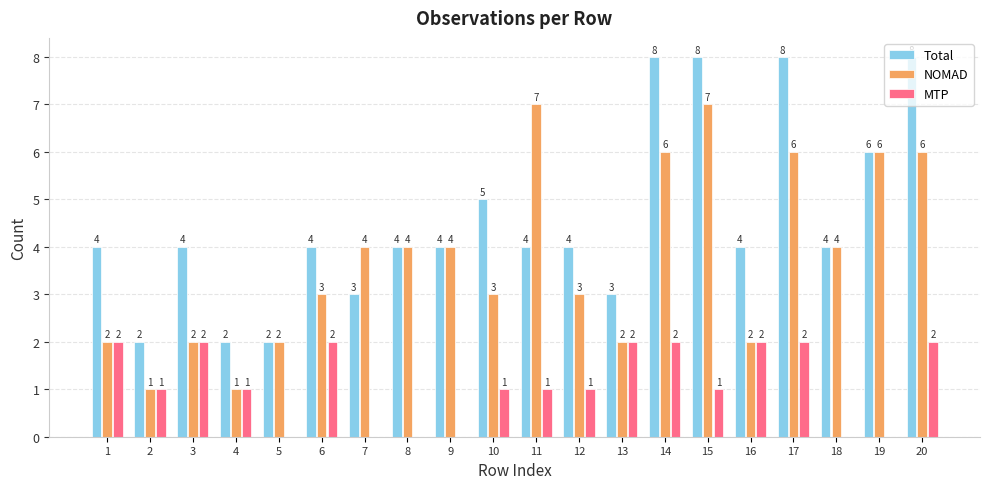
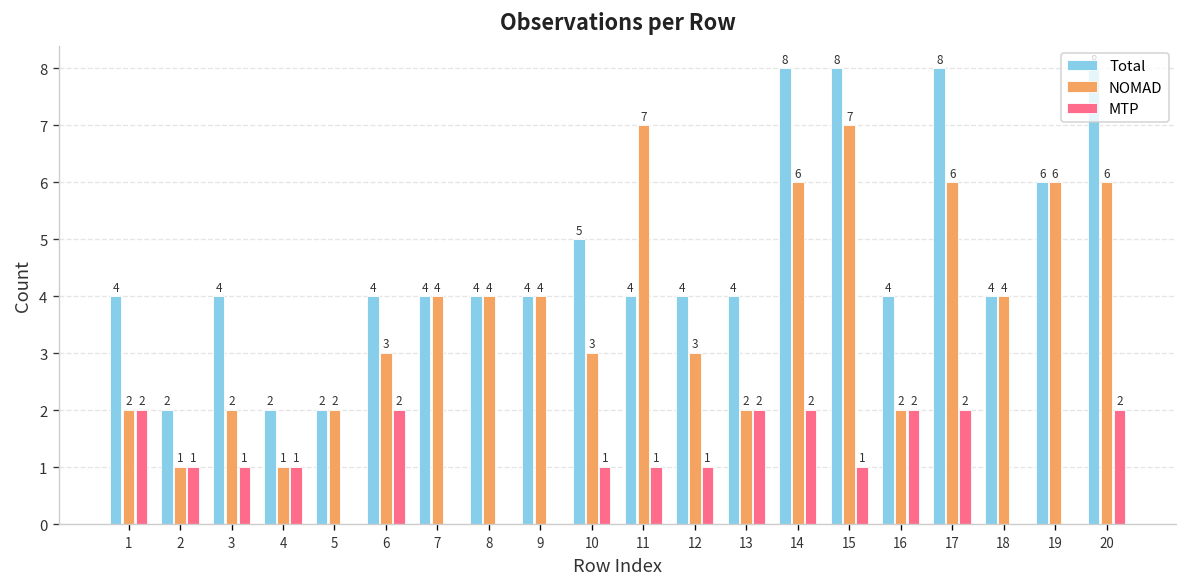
  {
    "Total": {
      "1": 4,
      "2": 2,
      "3": 4,
      "4": 2,
      "5": 2,
      "6": 4,
-     "7": 3,
+     "7": 4,
      "8": 4,
      "9": 4,
      "10": 5,
      "11": 4,
      "12": 4,
-     "13": 3,
+     "13": 4,
      "14": 8,
      "15": 8,
      "16": 4,
      "17": 8,
      "18": 4,
      "19": 6
    },
    "NOMAD": {
      "1": 2,
      "2": 1,
      "3": 2,
      "4": 1,
      "5": 2,
      "6": 3,
      "7": 4,
      "8": 4,
      "9": 4,
      "10": 3,
      "11": 7,
      "12": 3,
      "13": 2,
      "14": 6,
      "15": 7,
      "16": 2,
      "17": 6,
      "18": 4,
      "19": 6,
      "20": 6
    },
    "MTP": {
      "1": 2,
      "2": 1,
-     "3": 2,
+     "3": 1,
      "4": 1,
      "6": 2,
      "10": 1,
      "11": 1,
      "12": 1,
      "13": 2,
      "14": 2,
      "15": 1,
      "16": 2,
      "17": 2,
      "20": 2
    }
  }
